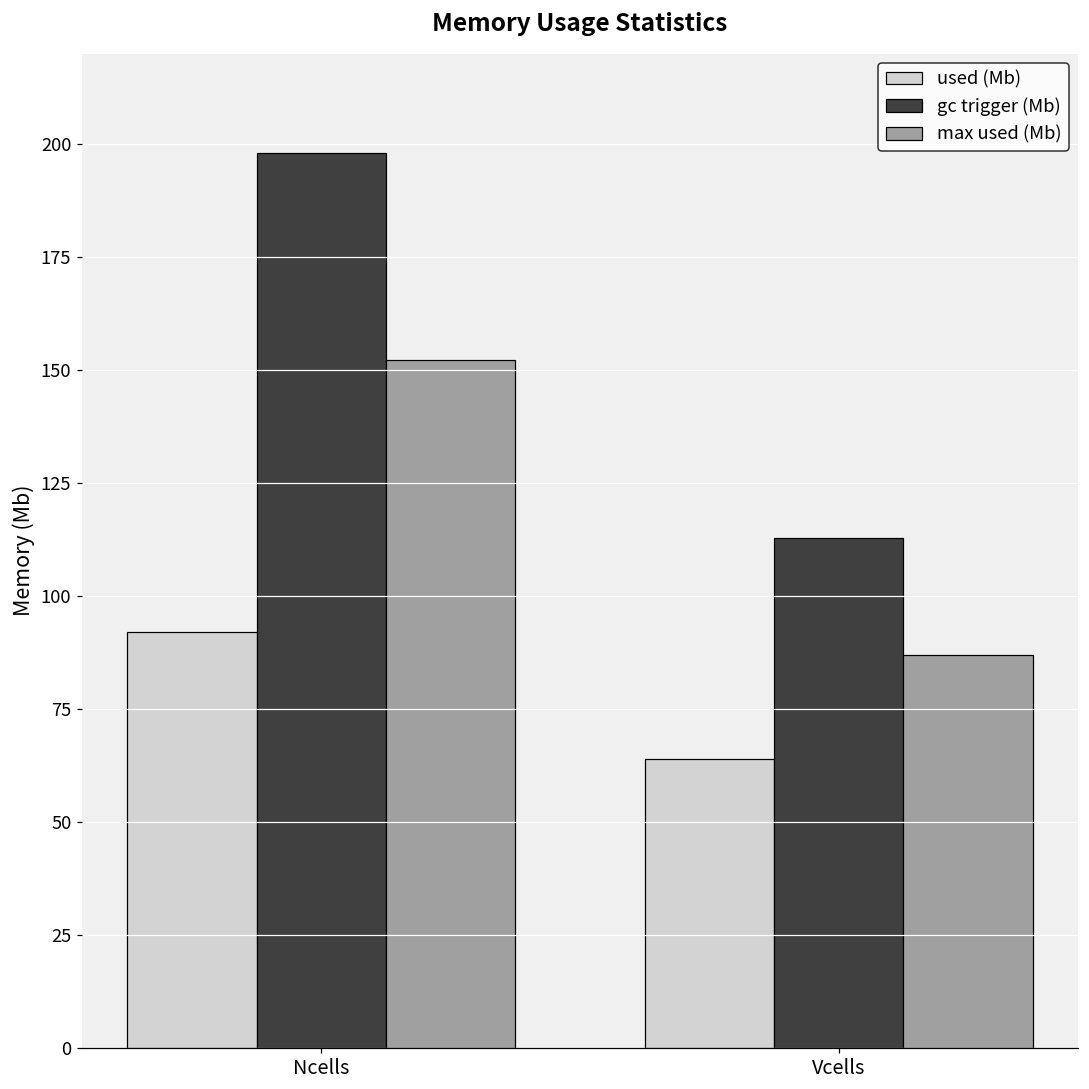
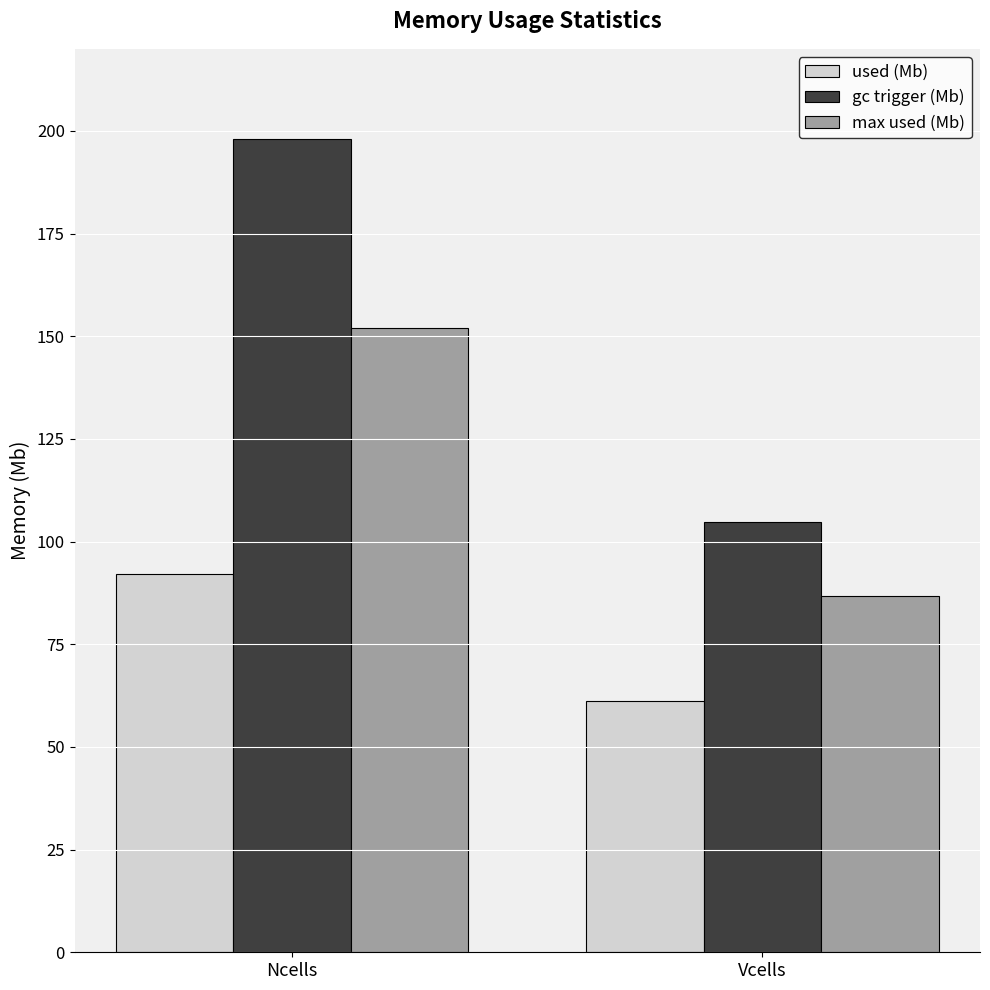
  {
    "used (Mb)": {
      "Ncells": 92,
-     "Vcells": 64
+     "Vcells": 61
    },
    "gc trigger (Mb)": {
      "Ncells": 198,
-     "Vcells": 113
+     "Vcells": 105
    },
    "max used (Mb)": {
      "Ncells": 152,
      "Vcells": 87
    }
  }
